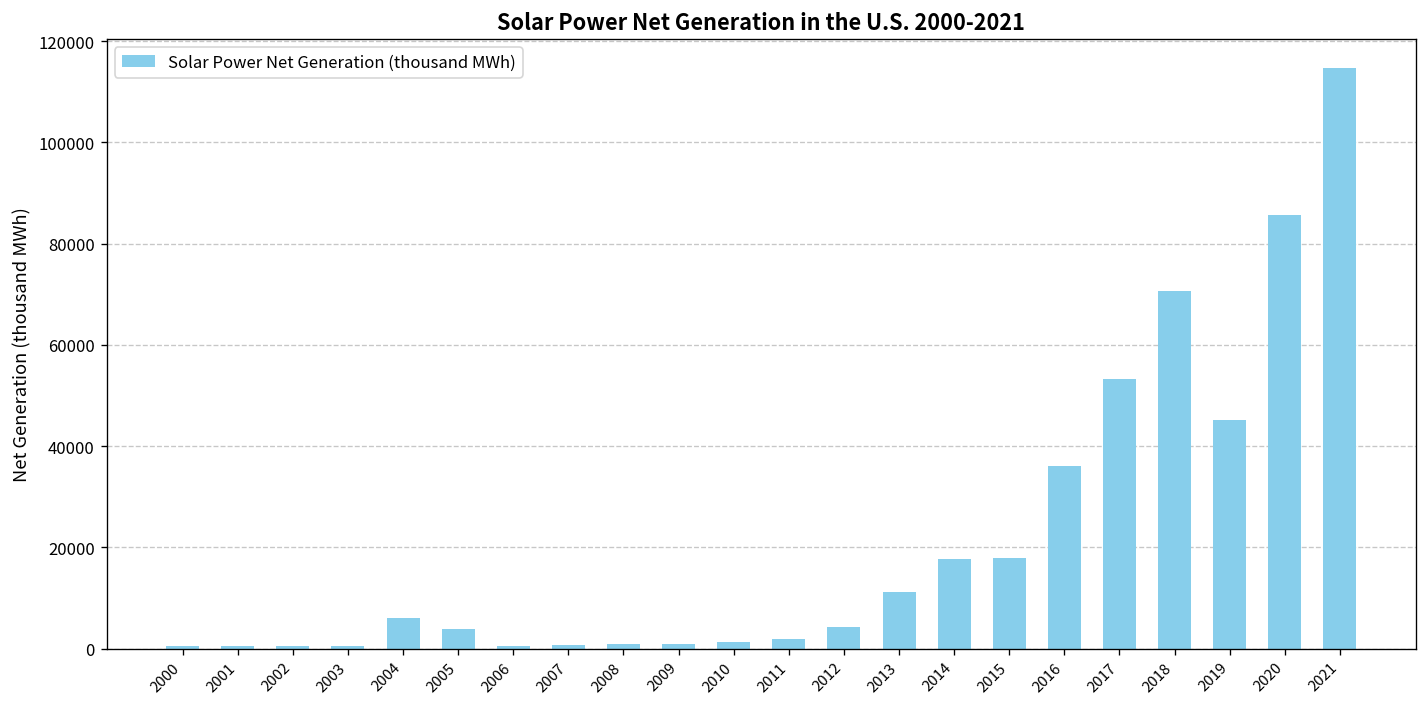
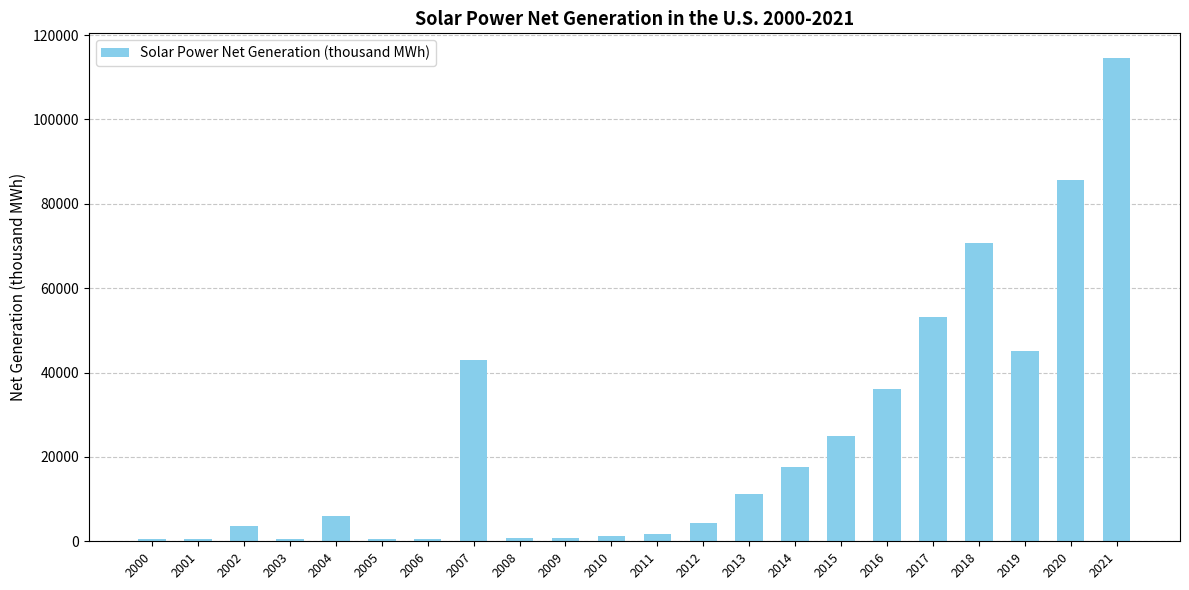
  {
-   "2002": 1000,
+   "2002": 4000,
    "2004": 6000,
-   "2005": 4000,
-   "2007": 1000,
+   "2005": 1000,
+   "2007": 43000,
    "2008": 1000,
    "2009": 1000,
    "2010": 1000,
    "2011": 2000,
    "2012": 4000,
    "2013": 11000,
    "2014": 18000,
-   "2015": 18000,
+   "2015": 25000,
    "2016": 36000,
    "2017": 53000,
    "2018": 71000,
    "2019": 45000,
    "2020": 86000,
    "2021": 115000
  }
